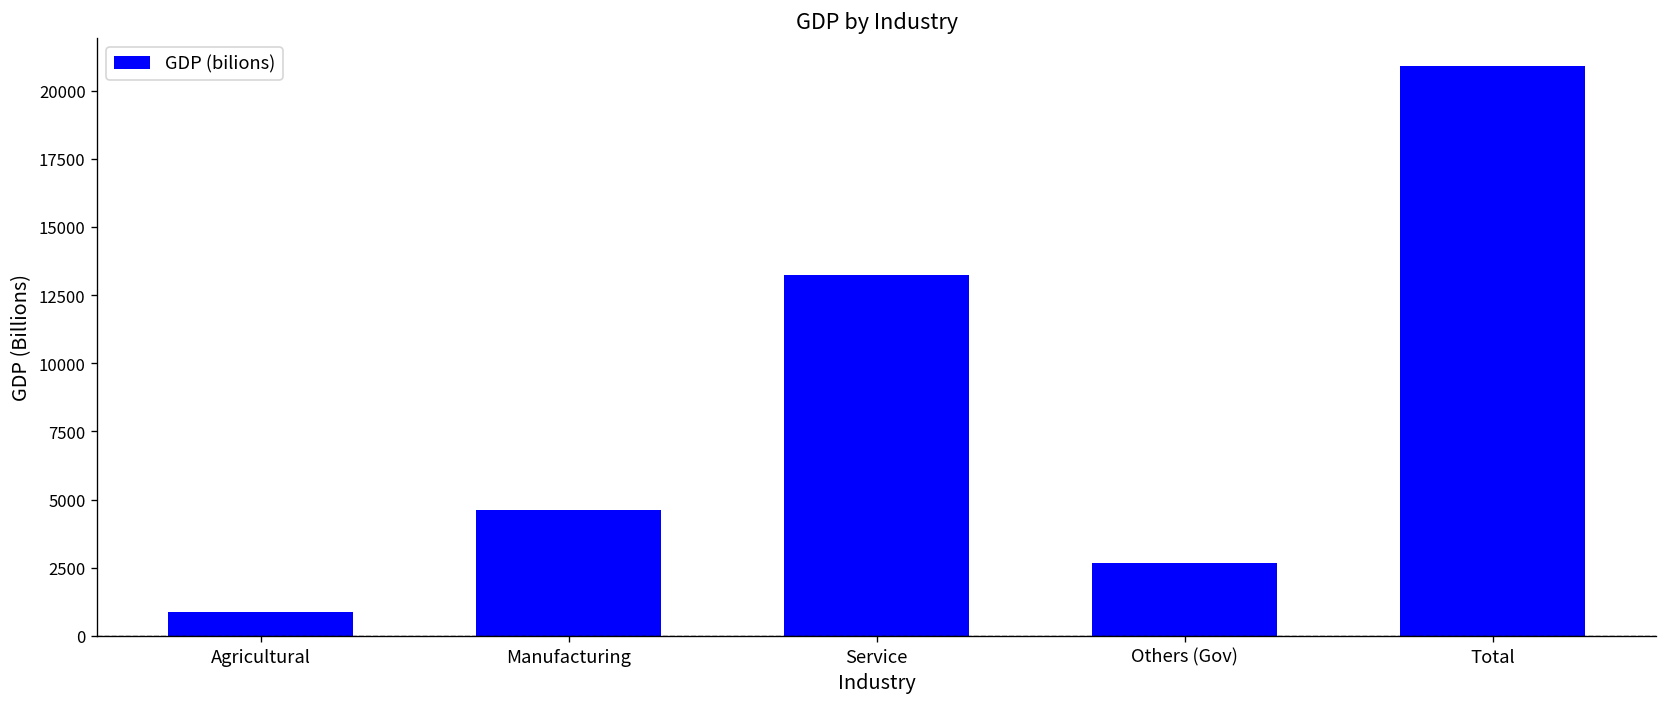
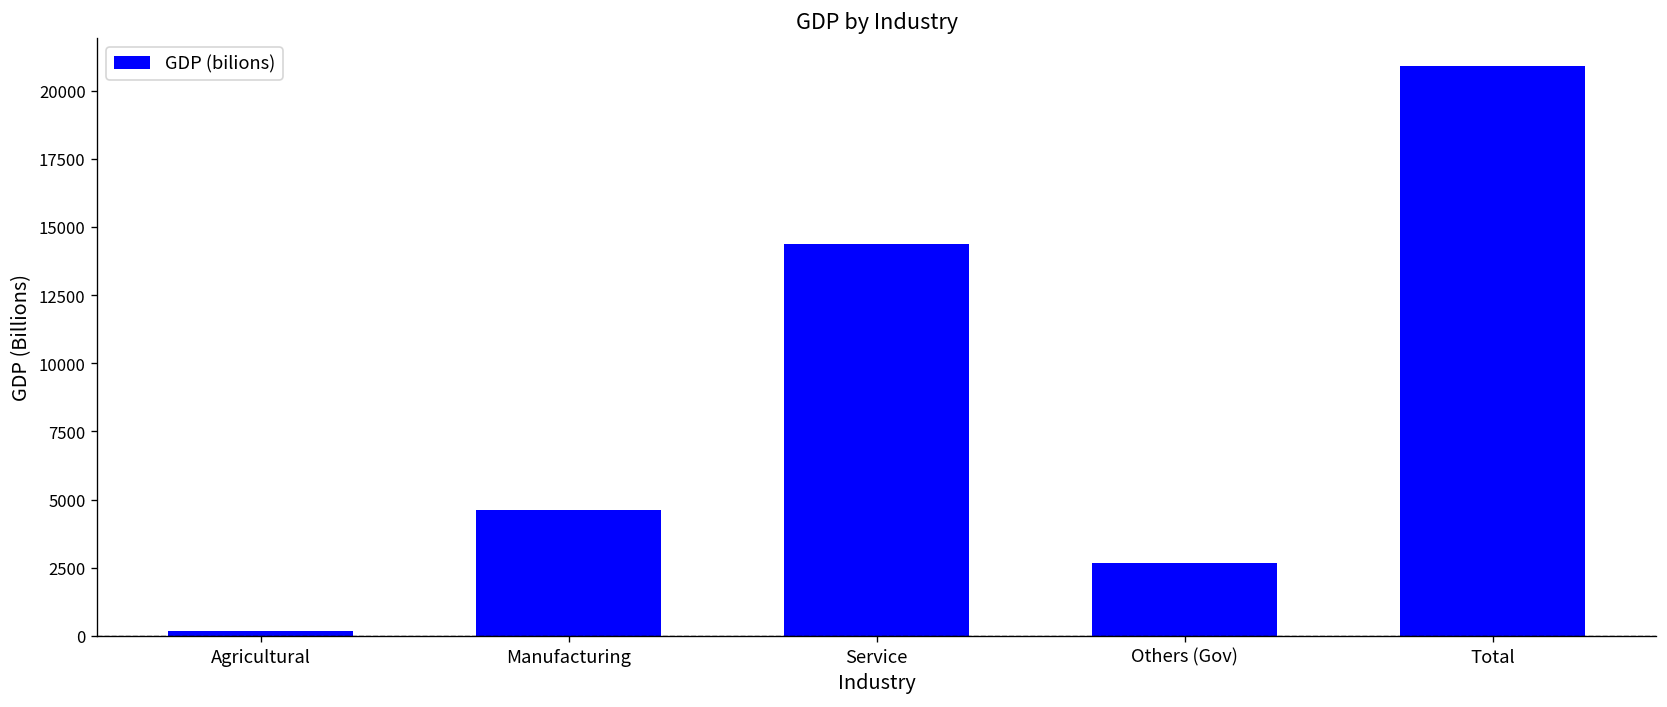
  {
-   "Agricultural": 900,
+   "Agricultural": 200,
    "Manufacturing": 4600,
-   "Service": 13200,
+   "Service": 14400,
    "Others (Gov)": 2700,
    "Total": 20900
  }
